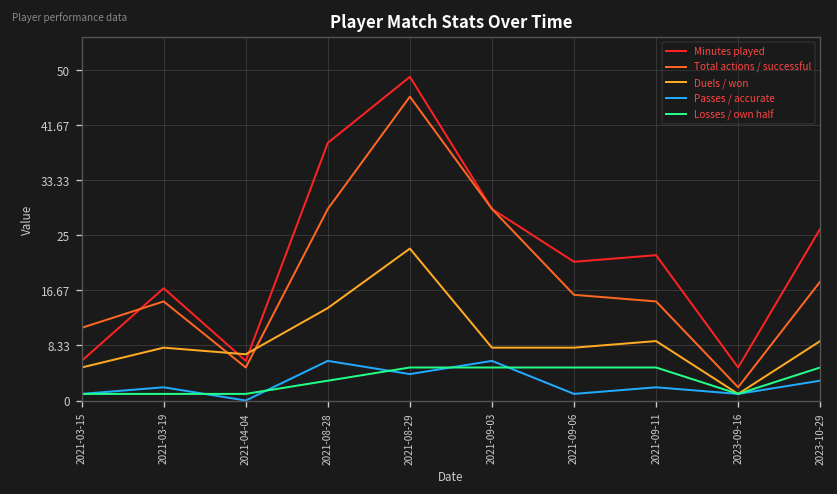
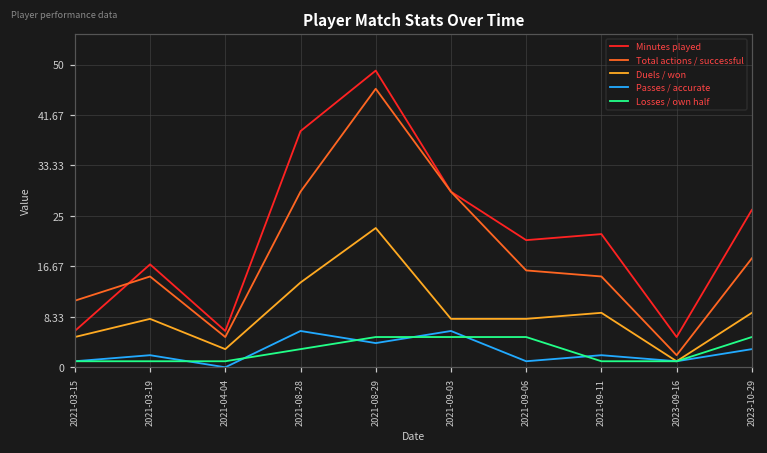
  {
    "Minutes played": {
      "2021-03-15": 6,
      "2021-03-19": 17,
      "2021-04-04": 6,
      "2021-08-28": 39,
      "2021-08-29": 49,
      "2021-09-06": 21,
      "2021-09-11": 22,
      "2023-09-16": 5,
      "2023-10-29": 26
    },
    "Total actions / successful": {
      "2021-03-15": 11,
      "2021-03-19": 15,
      "2021-04-04": 5,
      "2021-08-28": 29,
      "2021-08-29": 46,
      "2021-09-06": 16,
      "2021-09-11": 15,
      "2023-09-16": 2,
      "2023-10-29": 18
    },
    "Duels / won": {
      "2021-03-15": 5,
      "2021-03-19": 8,
-     "2021-04-04": 7,
+     "2021-04-04": 3,
      "2021-08-28": 14,
      "2021-08-29": 23,
      "2021-09-03": 8,
      "2021-09-06": 8,
      "2021-09-11": 9,
      "2023-10-29": 9
    },
    "Passes / accurate": {
      "2021-03-19": 2,
      "2021-04-04": 0,
      "2021-08-28": 6,
      "2021-08-29": 4,
      "2021-09-03": 6,
      "2021-09-06": 1,
      "2021-09-11": 2,
      "2023-10-29": 3
    },
    "Losses / own half": {
      "2021-03-19": 1,
      "2021-04-04": 1,
      "2021-08-28": 3,
      "2021-08-29": 5,
      "2021-09-03": 5,
      "2021-09-06": 5,
-     "2021-09-11": 5,
+     "2021-09-11": 1,
      "2023-10-29": 5
    }
  }
